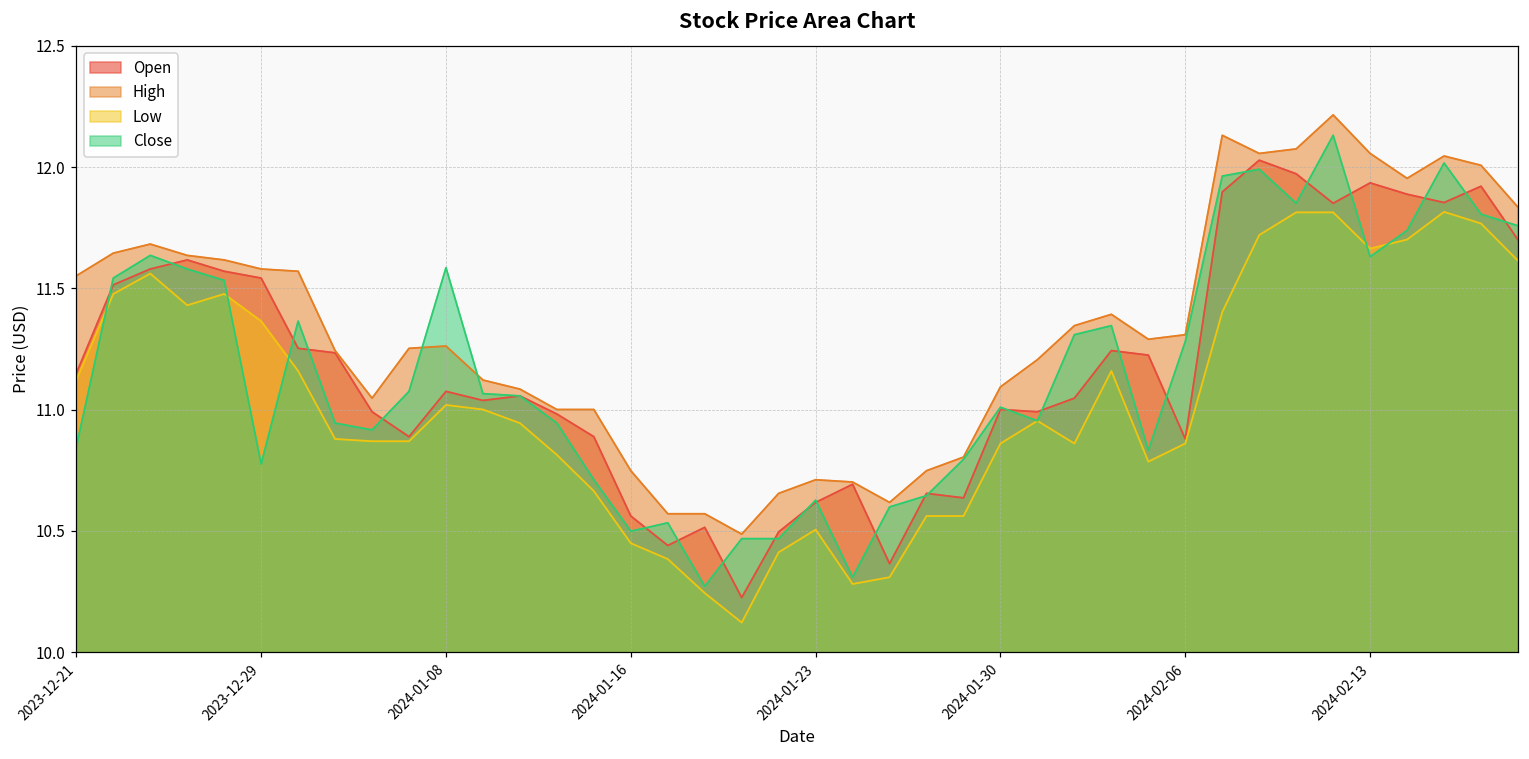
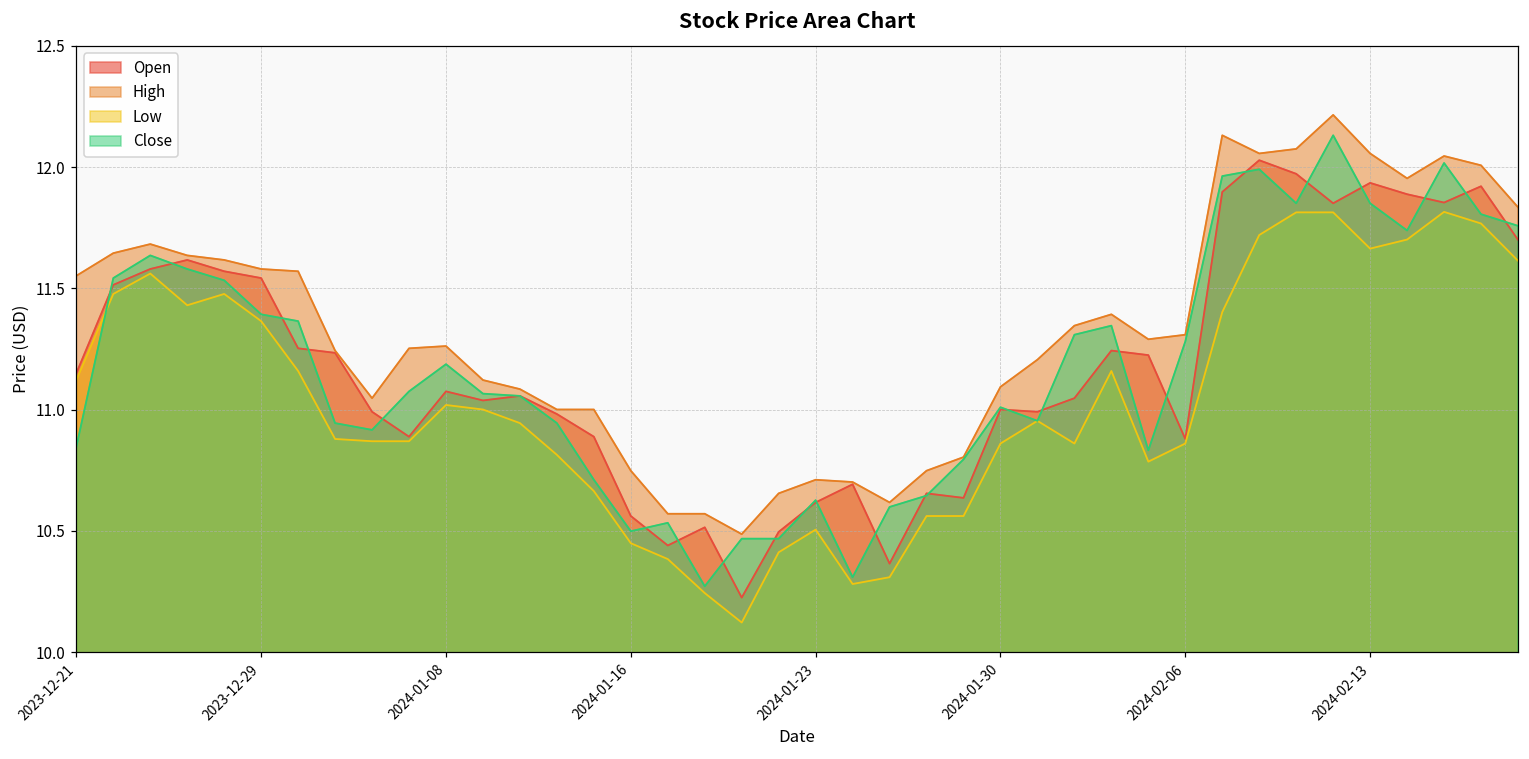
  {
    "Close": {
      "2023-12-21": 10.85,
-     "2023-12-29": 10.78,
-     "2024-01-08": 11.58,
+     "2023-12-29": 11.39,
+     "2024-01-08": 11.19,
      "2024-01-16": 10.50,
      "2024-02-06": 11.28,
-     "2024-02-13": 11.63
+     "2024-02-13": 11.85
    }
  }
